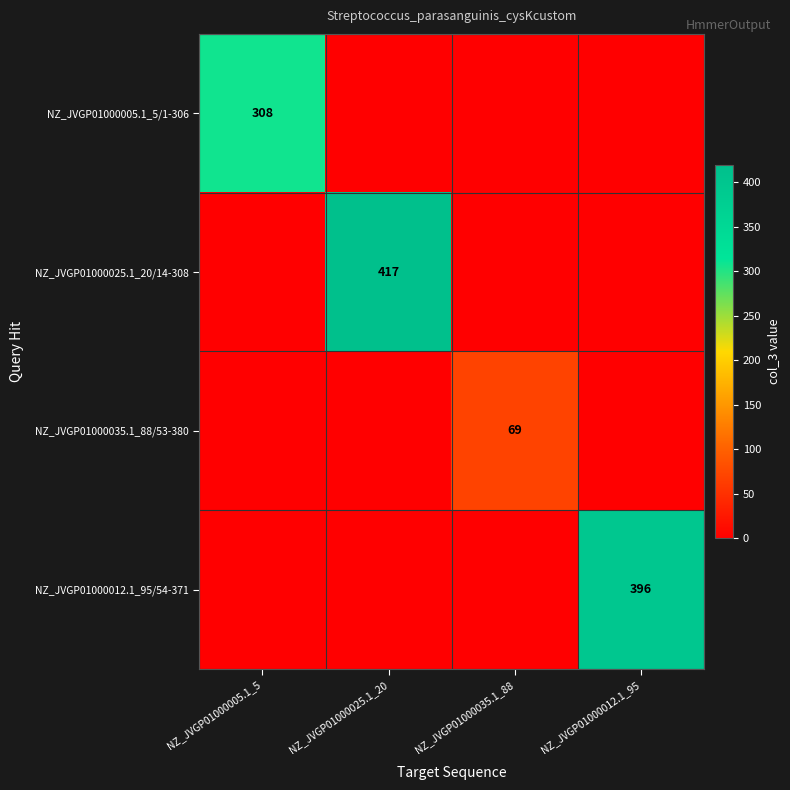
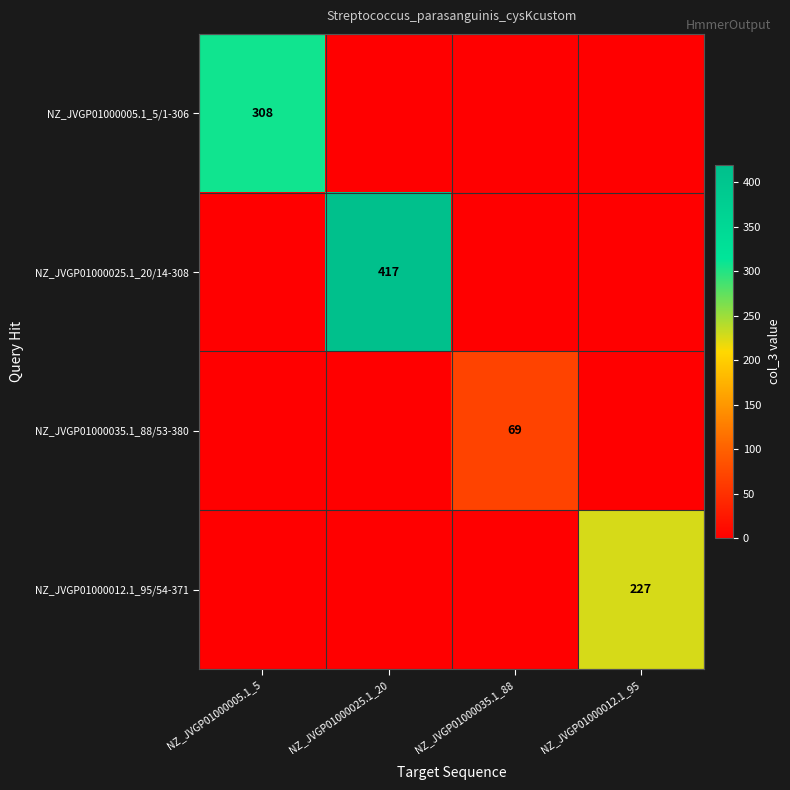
  {
    "NZ_JVGP01000005.1_5/1-306": {
      "NZ_JVGP01000005.1_5": 308
    },
    "NZ_JVGP01000025.1_20/14-308": {
      "NZ_JVGP01000025.1_20": 417
    },
    "NZ_JVGP01000035.1_88/53-380": {
      "NZ_JVGP01000035.1_88": 69
    },
    "NZ_JVGP01000012.1_95/54-371": {
-     "NZ_JVGP01000012.1_95": 396
+     "NZ_JVGP01000012.1_95": 227
    }
  }
